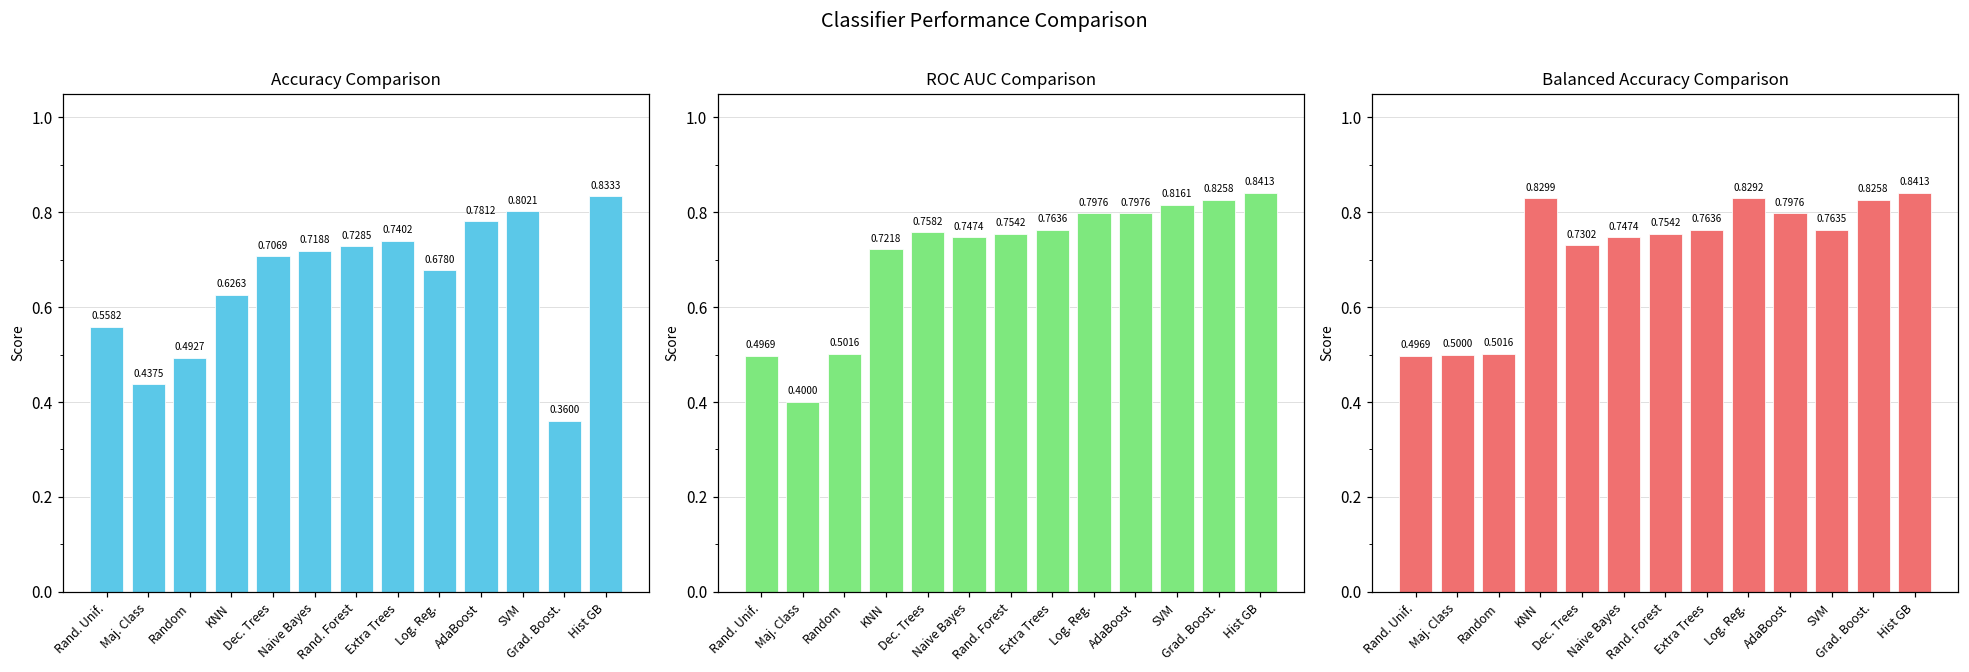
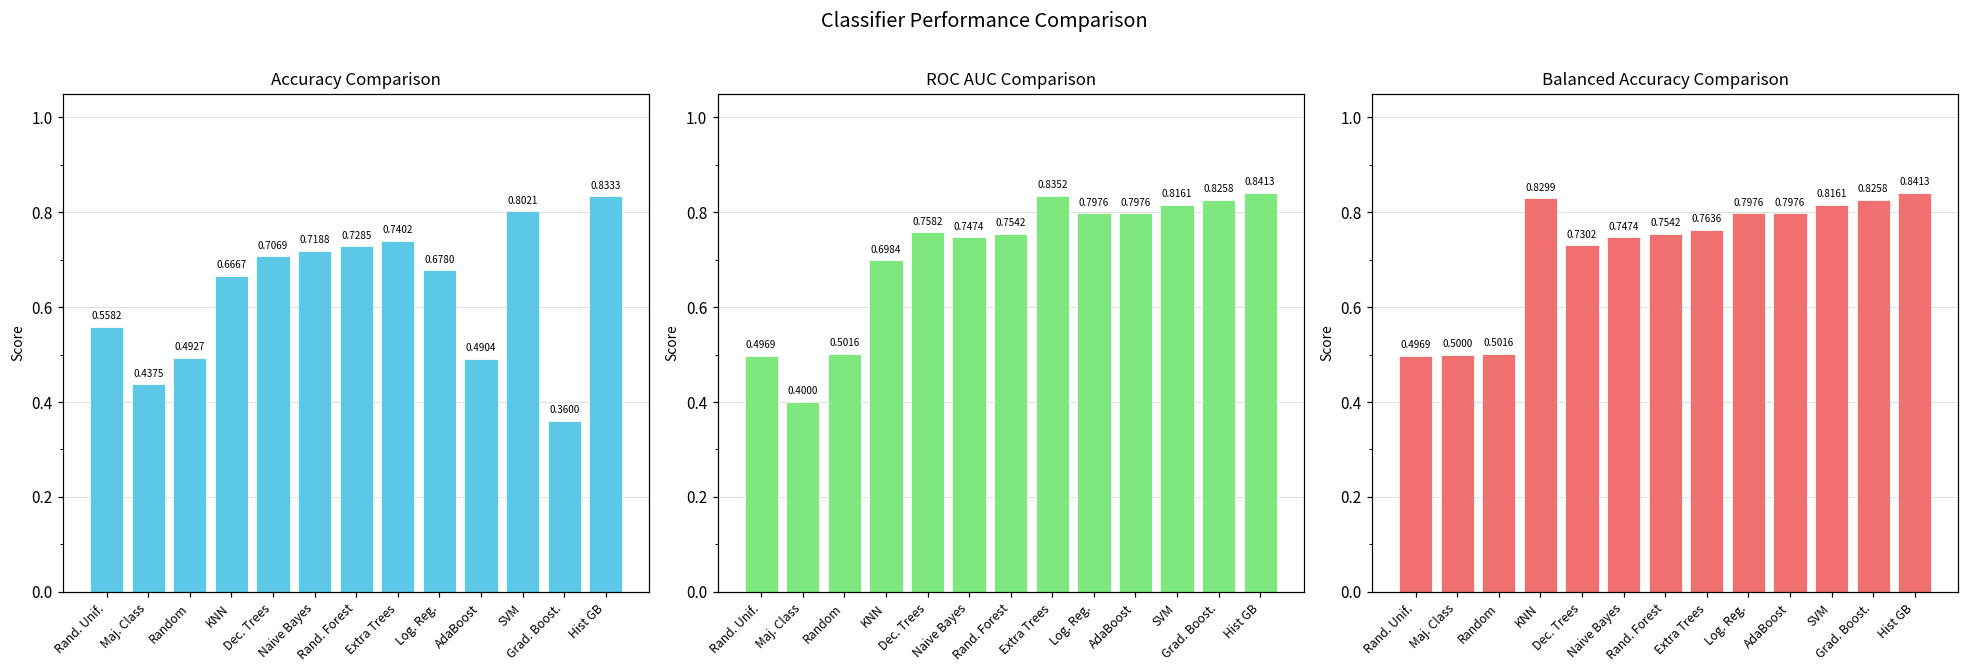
  {
    "Accuracy Comparison": {
      "Rand. Unif.": 0.5582,
      "Maj. Class": 0.4375,
      "Random": 0.4927,
-     "KNN": 0.6263,
+     "KNN": 0.6667,
      "Dec. Trees": 0.7069,
      "Naive Bayes": 0.7188,
      "Rand. Forest": 0.7285,
      "Extra Trees": 0.7402,
      "Log. Reg.": 0.6780,
-     "AdaBoost": 0.7812,
+     "AdaBoost": 0.4904,
      "SVM": 0.8021,
      "Grad. Boost.": 0.3600,
      "Hist GB": 0.8333
    },
    "ROC AUC Comparison": {
      "Rand. Unif.": 0.4969,
      "Maj. Class": 0.4000,
      "Random": 0.5016,
-     "KNN": 0.7218,
+     "KNN": 0.6984,
      "Dec. Trees": 0.7582,
      "Naive Bayes": 0.7474,
      "Rand. Forest": 0.7542,
-     "Extra Trees": 0.7636,
+     "Extra Trees": 0.8352,
      "Log. Reg.": 0.7976,
      "AdaBoost": 0.7976,
      "SVM": 0.8161,
      "Grad. Boost.": 0.8258,
      "Hist GB": 0.8413
    },
    "Balanced Accuracy Comparison": {
      "Rand. Unif.": 0.4969,
      "Maj. Class": 0.5000,
      "Random": 0.5016,
      "KNN": 0.8299,
      "Dec. Trees": 0.7302,
      "Naive Bayes": 0.7474,
      "Rand. Forest": 0.7542,
      "Extra Trees": 0.7636,
-     "Log. Reg.": 0.8292,
+     "Log. Reg.": 0.7976,
      "AdaBoost": 0.7976,
-     "SVM": 0.7635,
+     "SVM": 0.8161,
      "Grad. Boost.": 0.8258,
      "Hist GB": 0.8413
    }
  }
